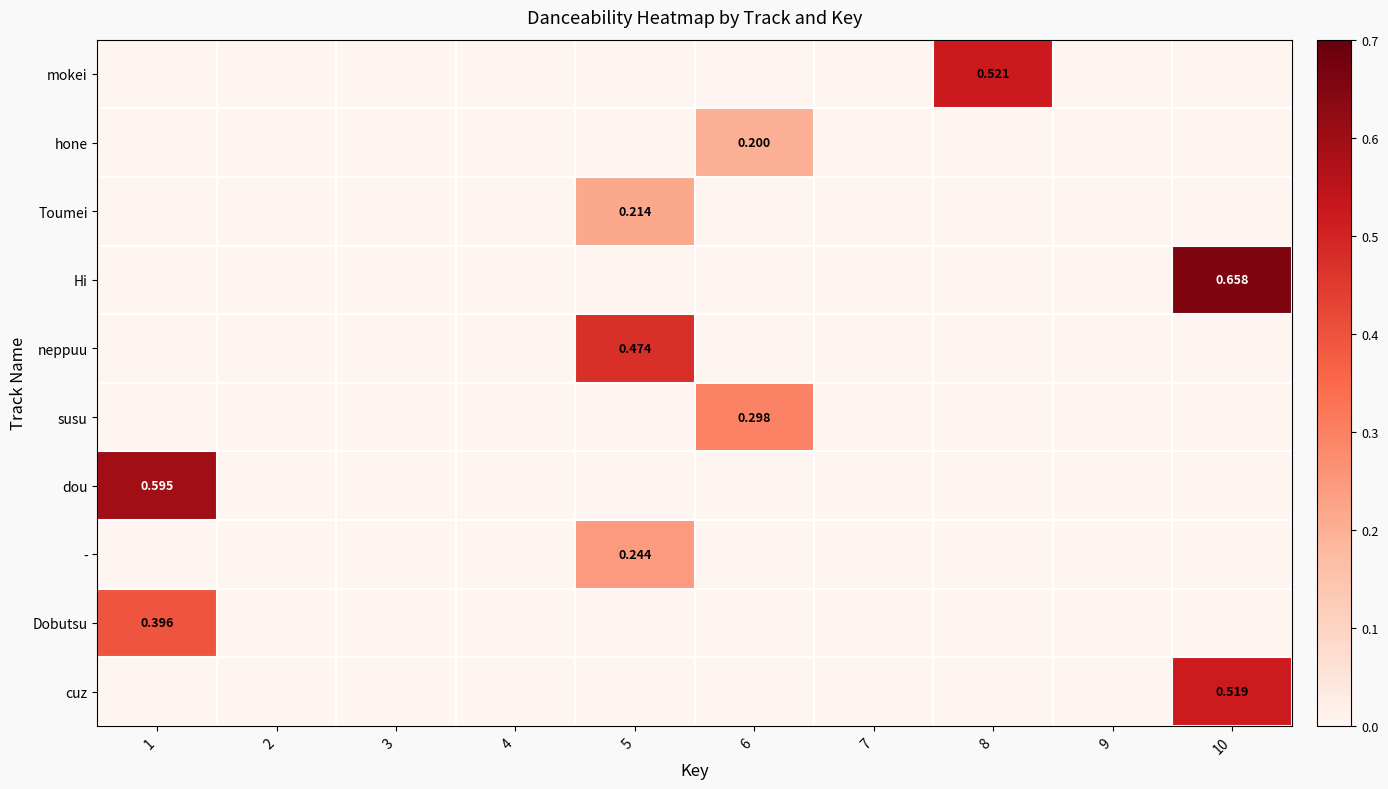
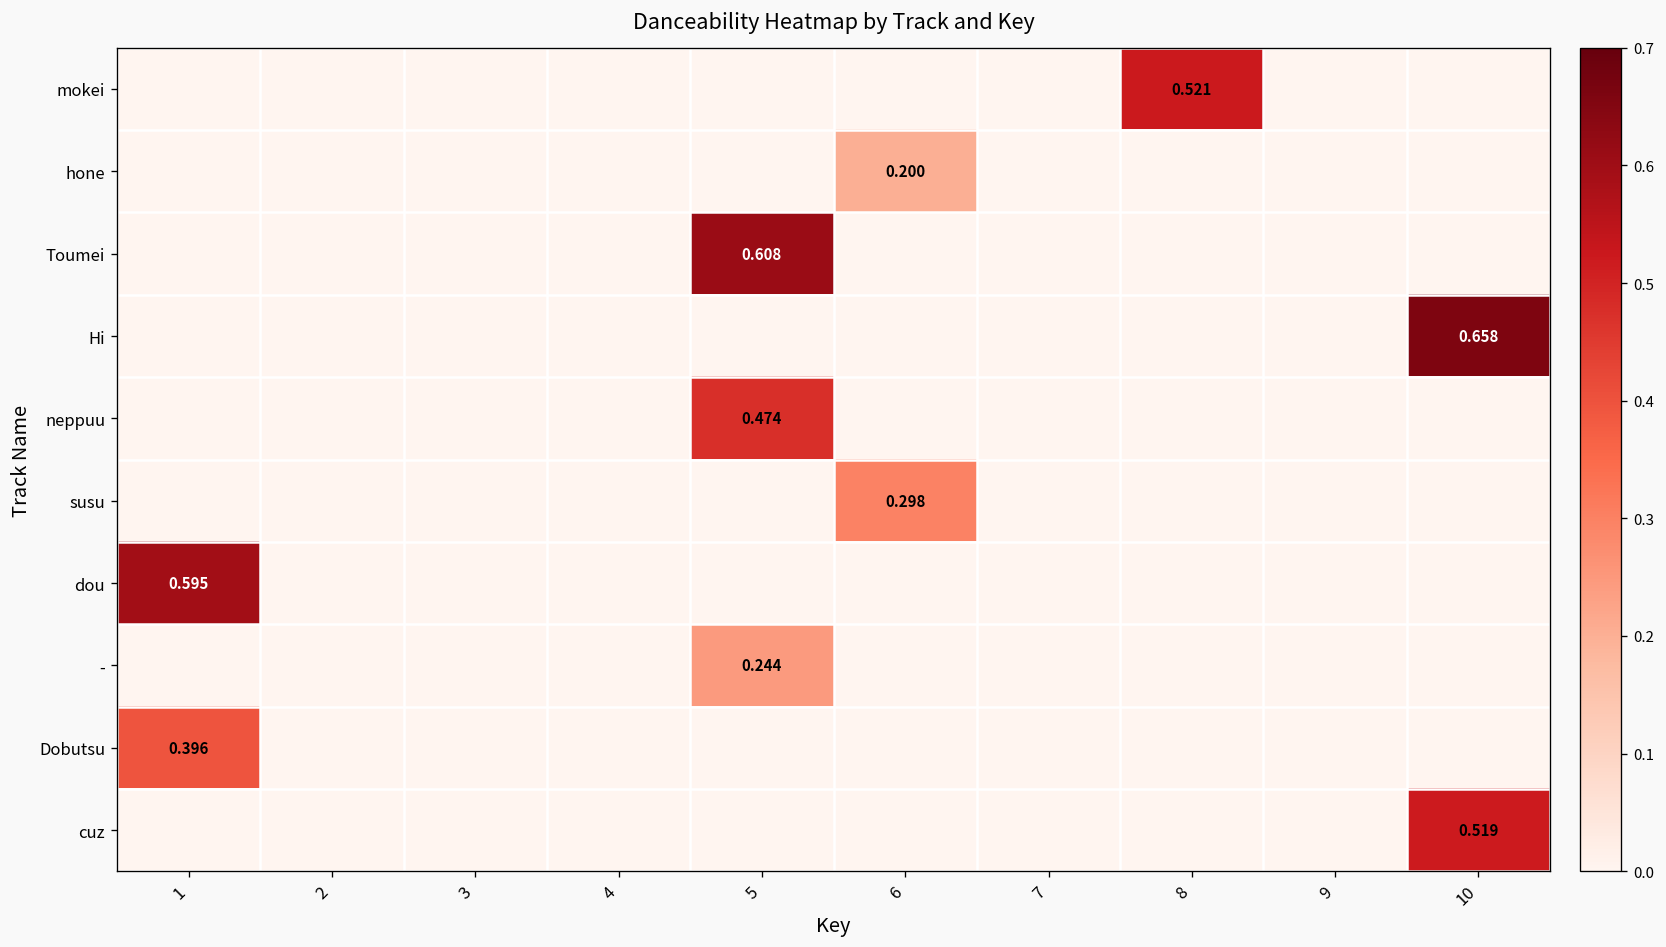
  {
    "mokei": {
      "8": 0.521
    },
    "hone": {
      "6": 0.200
    },
    "Toumei": {
-     "5": 0.214
+     "5": 0.608
    },
    "Hi": {
      "10": 0.658
    },
    "neppuu": {
      "5": 0.474
    },
    "susu": {
      "6": 0.298
    },
    "dou": {
      "1": 0.595
    },
    "-": {
      "5": 0.244
    },
    "Dobutsu": {
      "1": 0.396
    },
    "cuz": {
      "10": 0.519
    }
  }
